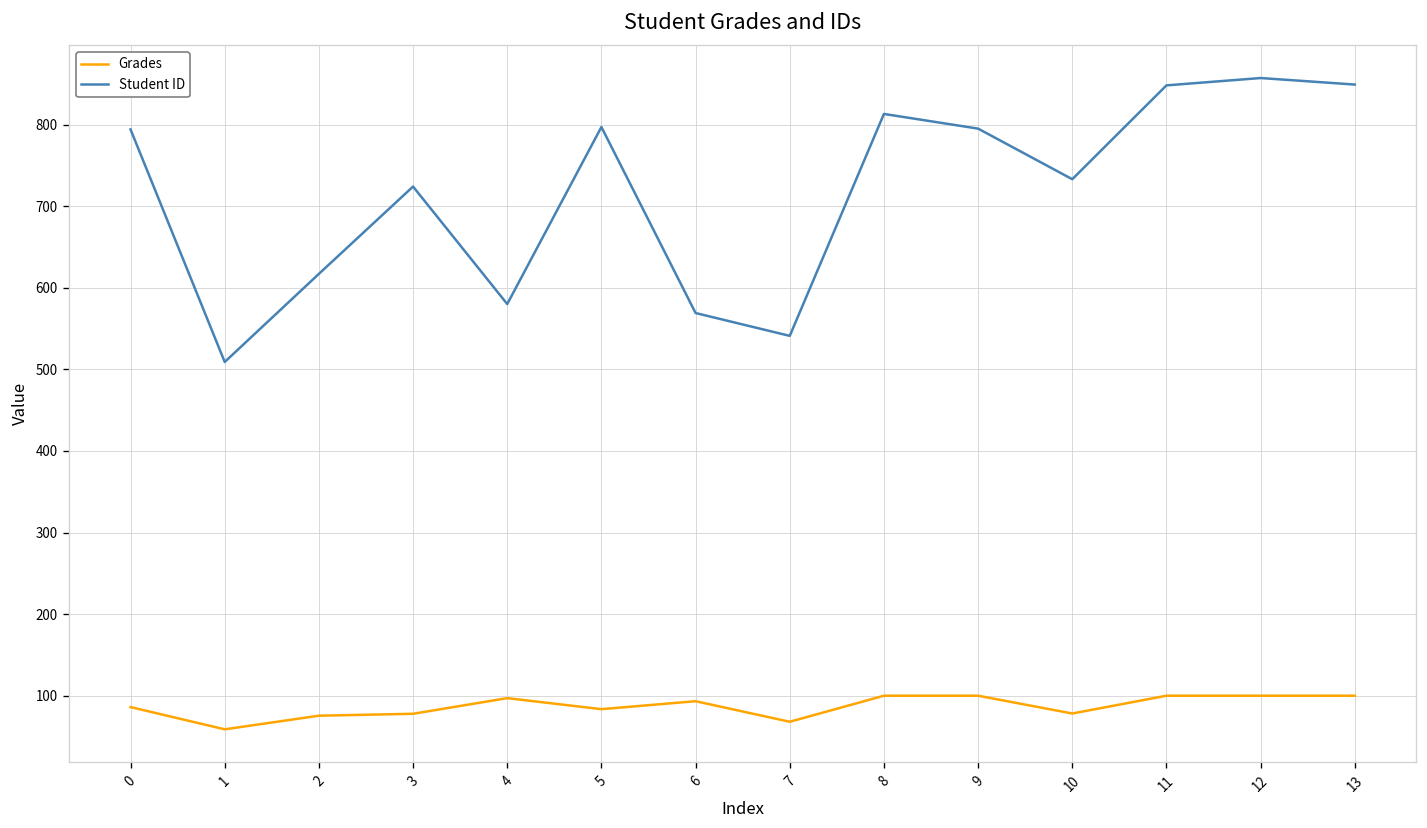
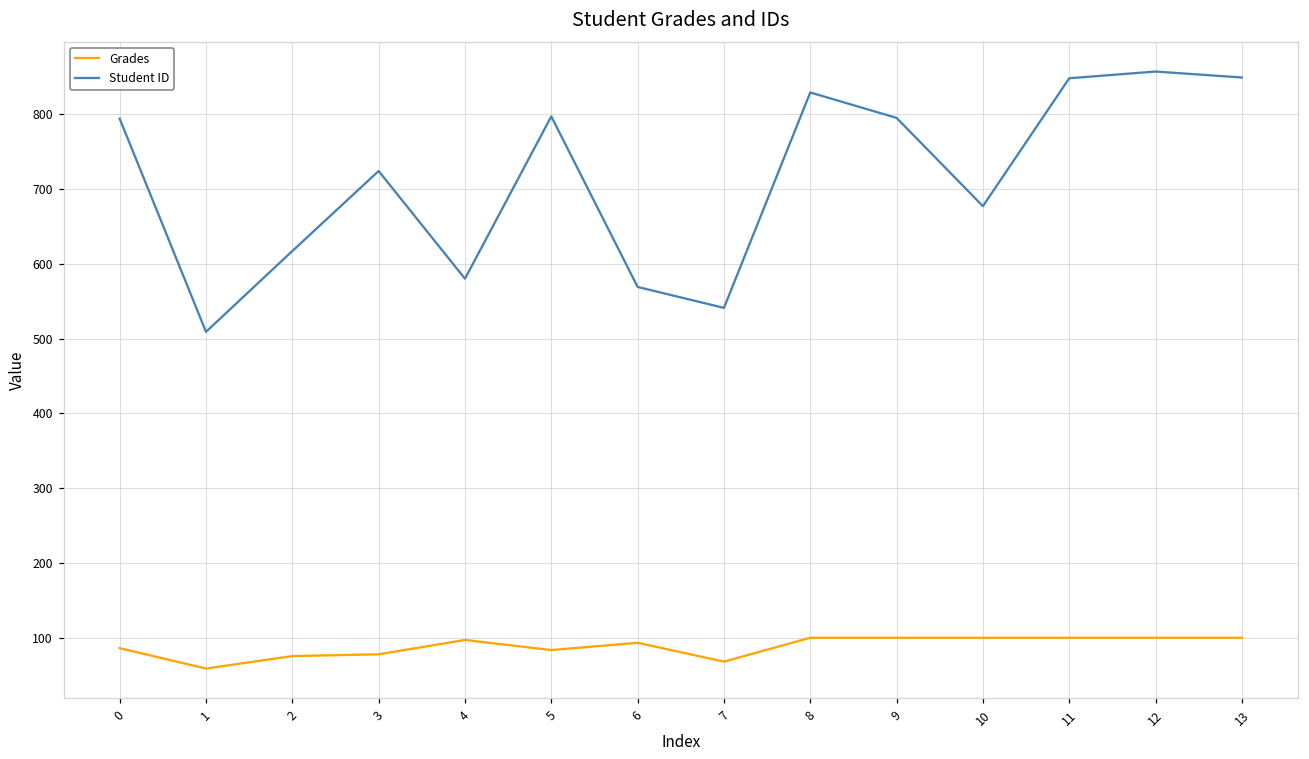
  {
    "Grades": {
      "0": 90,
      "1": 60,
      "2": 80,
      "3": 80,
      "4": 100,
      "5": 80,
      "6": 90,
      "7": 70,
      "8": 100,
      "9": 100,
-     "10": 80,
+     "10": 100,
      "11": 100,
      "12": 100,
      "13": 100
    },
    "Student ID": {
      "0": 790,
      "1": 510,
      "2": 620,
      "3": 720,
      "4": 580,
      "5": 800,
      "6": 570,
      "7": 540,
-     "8": 810,
+     "8": 830,
      "9": 800,
-     "10": 730,
+     "10": 680,
      "11": 850,
      "12": 860,
      "13": 850
    }
  }
